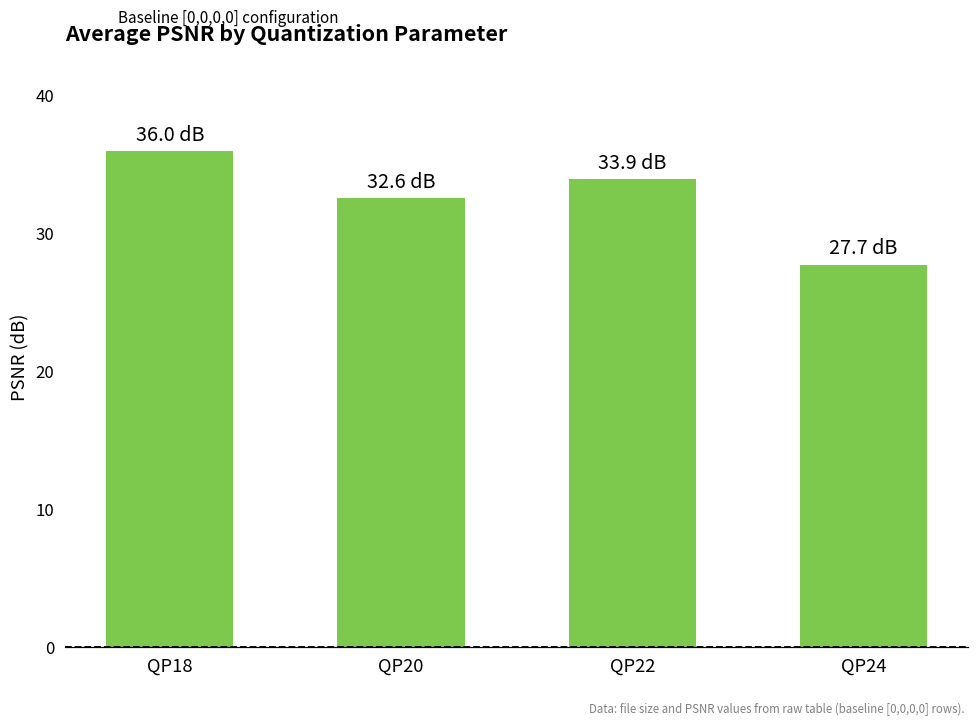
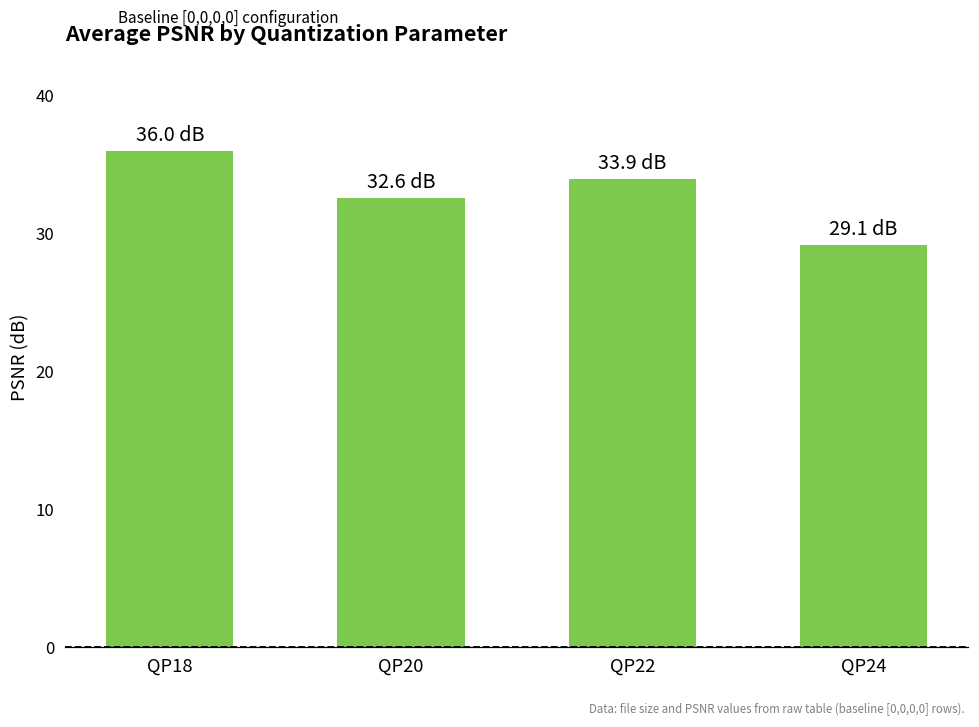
  {
    "QP18": 36.0,
    "QP20": 32.6,
    "QP22": 33.9,
-   "QP24": 27.7
+   "QP24": 29.1
  }
